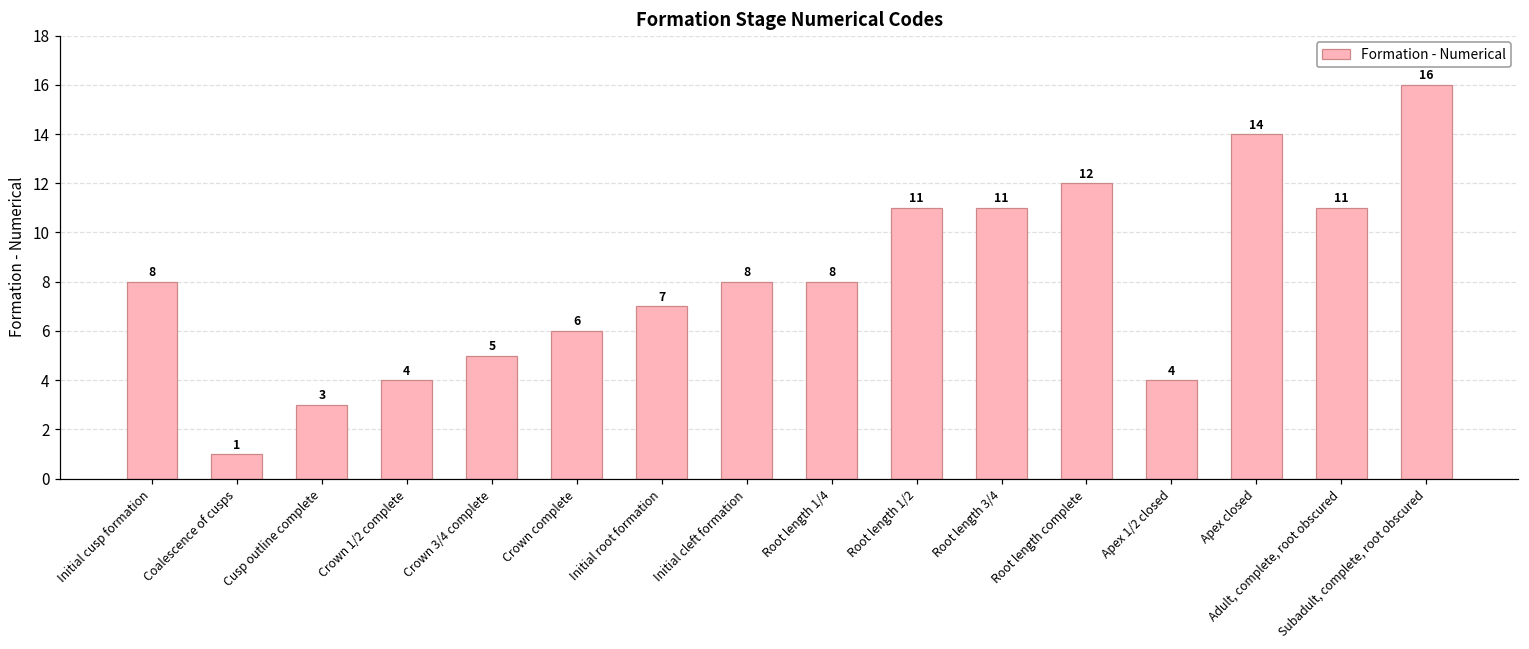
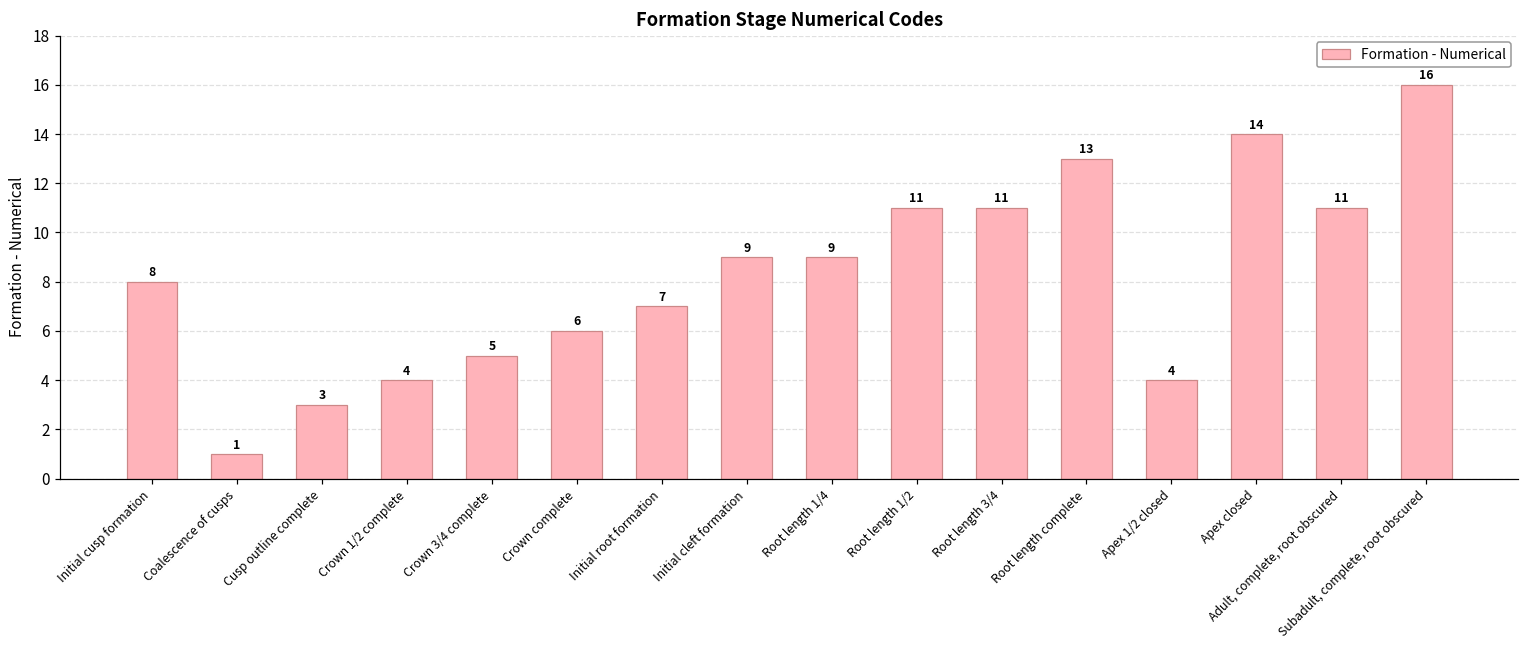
  {
    "Initial cusp formation": 8,
    "Coalescence of cusps": 1,
    "Cusp outline complete": 3,
    "Crown 1/2 complete": 4,
    "Crown 3/4 complete": 5,
    "Crown complete": 6,
    "Initial root formation": 7,
-   "Initial cleft formation": 8,
-   "Root length 1/4": 8,
+   "Initial cleft formation": 9,
+   "Root length 1/4": 9,
    "Root length 1/2": 11,
    "Root length 3/4": 11,
-   "Root length complete": 12,
+   "Root length complete": 13,
    "Apex 1/2 closed": 4,
    "Apex closed": 14,
    "Adult, complete, root obscured": 11,
    "Subadult, complete, root obscured": 16
  }
